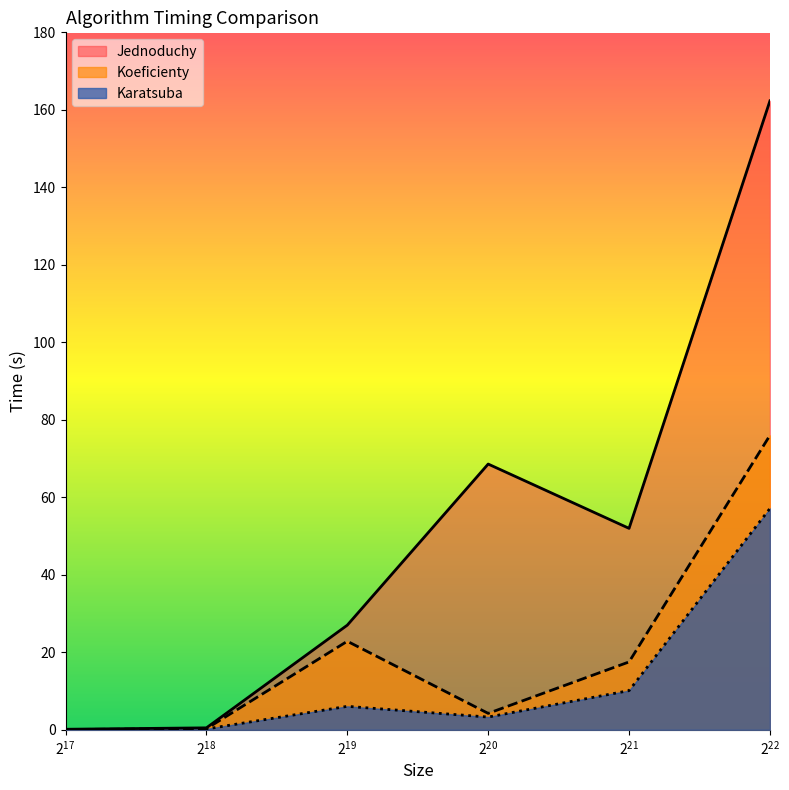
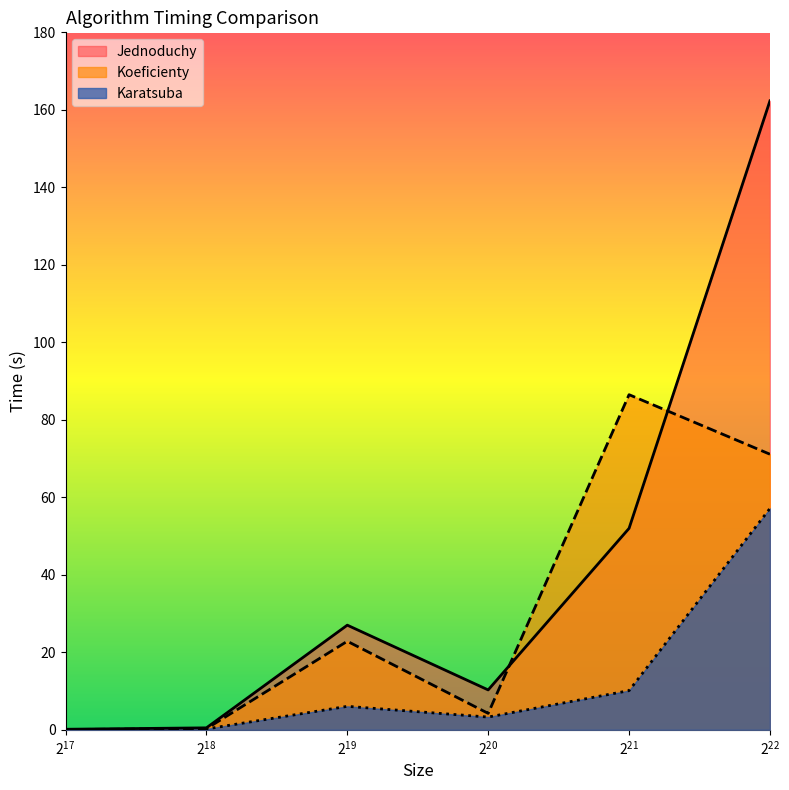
  {
    "Jednoduchy": {
      "2^19": 27,
-     "2^20": 69,
+     "2^20": 10,
      "2^21": 52,
      "2^22": 162
    },
    "Koeficienty": {
      "2^19": 23,
      "2^20": 4,
-     "2^21": 18,
-     "2^22": 76
+     "2^21": 86,
+     "2^22": 71
    },
    "Karatsuba": {
      "2^19": 6,
      "2^20": 3,
      "2^21": 10,
      "2^22": 57
    }
  }
